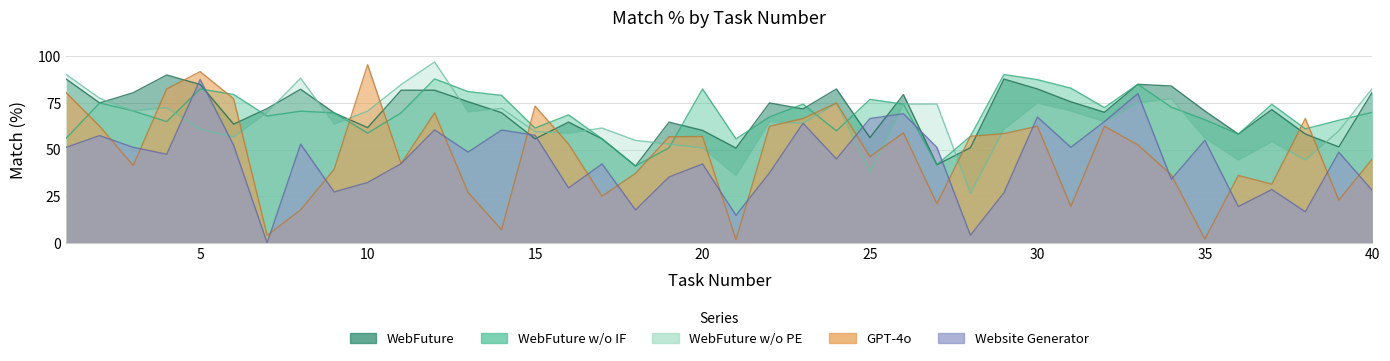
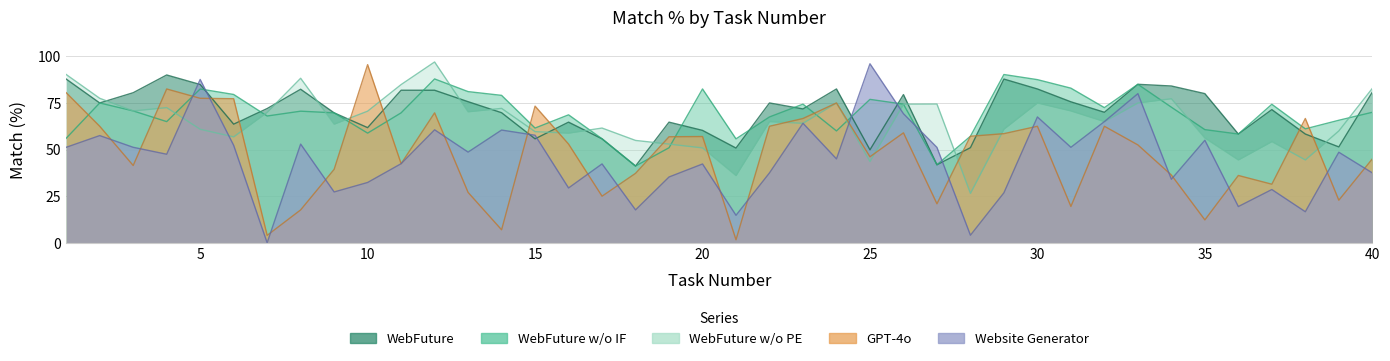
  {
    "WebFuture": {
      "5": 85,
      "10": 62,
      "15": 56,
      "20": 60,
-     "25": 56,
+     "25": 50,
      "30": 83,
-     "35": 71,
+     "35": 80,
      "40": 81
    },
    "WebFuture w/o IF": {
      "5": 83,
      "10": 59,
      "15": 62,
      "20": 83,
      "25": 77,
      "30": 88,
-     "35": 66,
+     "35": 61,
      "40": 70
    },
    "WebFuture w/o PE": {
      "5": 61,
      "10": 71,
      "15": 60,
      "20": 51,
-     "25": 38,
+     "25": 44,
      "30": 75,
      "40": 83
    },
    "GPT-4o": {
-     "5": 92,
+     "5": 78,
      "10": 96,
      "15": 73,
      "20": 57,
      "25": 46,
      "30": 63,
-     "35": 2,
+     "35": 12,
      "40": 45
    },
    "Website Generator": {
      "5": 88,
      "10": 32,
      "15": 58,
      "20": 42,
-     "25": 67,
+     "25": 96,
      "30": 68,
-     "40": 28
+     "40": 38
    }
  }
